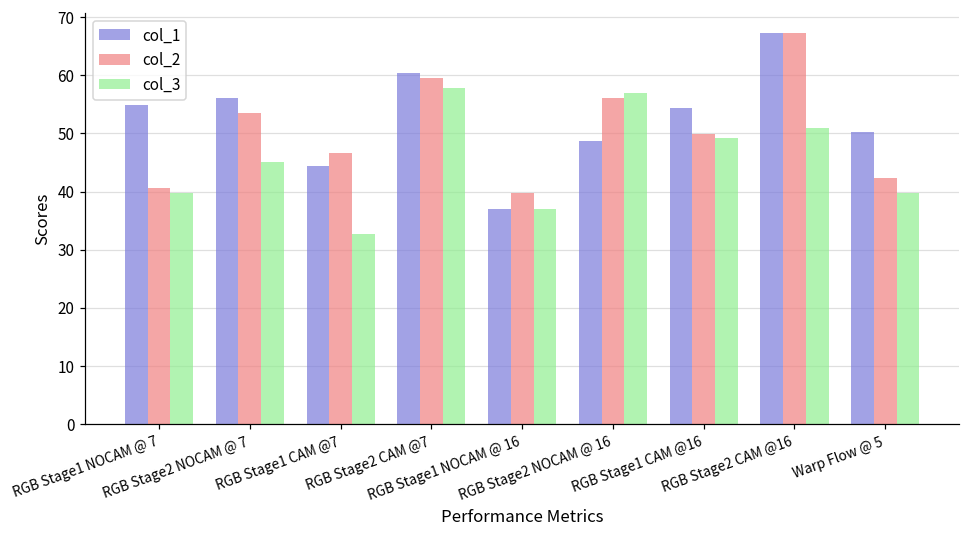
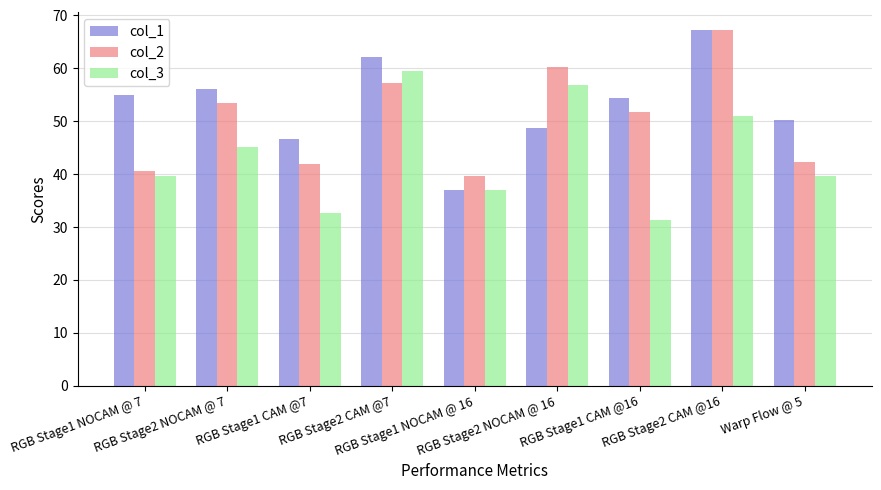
  {
    "col_1": {
      "RGB Stage1 NOCAM @ 7": 55,
      "RGB Stage2 NOCAM @ 7": 56,
-     "RGB Stage1 CAM @7": 44,
-     "RGB Stage2 CAM @7": 60,
+     "RGB Stage1 CAM @7": 47,
+     "RGB Stage2 CAM @7": 62,
      "RGB Stage1 NOCAM @ 16": 37,
      "RGB Stage2 NOCAM @ 16": 49,
      "RGB Stage1 CAM @16": 54,
      "RGB Stage2 CAM @16": 67,
      "Warp Flow @ 5": 50
    },
    "col_2": {
      "RGB Stage1 NOCAM @ 7": 41,
      "RGB Stage2 NOCAM @ 7": 53,
-     "RGB Stage1 CAM @7": 47,
-     "RGB Stage2 CAM @7": 59,
+     "RGB Stage1 CAM @7": 42,
+     "RGB Stage2 CAM @7": 57,
      "RGB Stage1 NOCAM @ 16": 40,
-     "RGB Stage2 NOCAM @ 16": 56,
-     "RGB Stage1 CAM @16": 50,
+     "RGB Stage2 NOCAM @ 16": 60,
+     "RGB Stage1 CAM @16": 52,
      "RGB Stage2 CAM @16": 67,
      "Warp Flow @ 5": 42
    },
    "col_3": {
      "RGB Stage1 NOCAM @ 7": 40,
      "RGB Stage2 NOCAM @ 7": 45,
      "RGB Stage1 CAM @7": 33,
-     "RGB Stage2 CAM @7": 58,
+     "RGB Stage2 CAM @7": 59,
      "RGB Stage1 NOCAM @ 16": 37,
      "RGB Stage2 NOCAM @ 16": 57,
-     "RGB Stage1 CAM @16": 49,
+     "RGB Stage1 CAM @16": 31,
      "RGB Stage2 CAM @16": 51,
      "Warp Flow @ 5": 40
    }
  }
